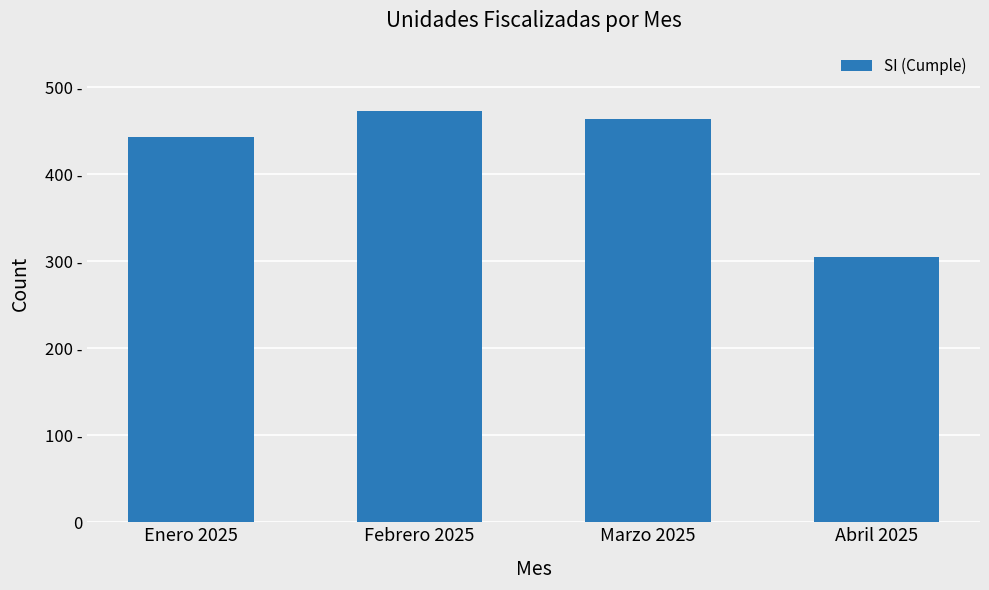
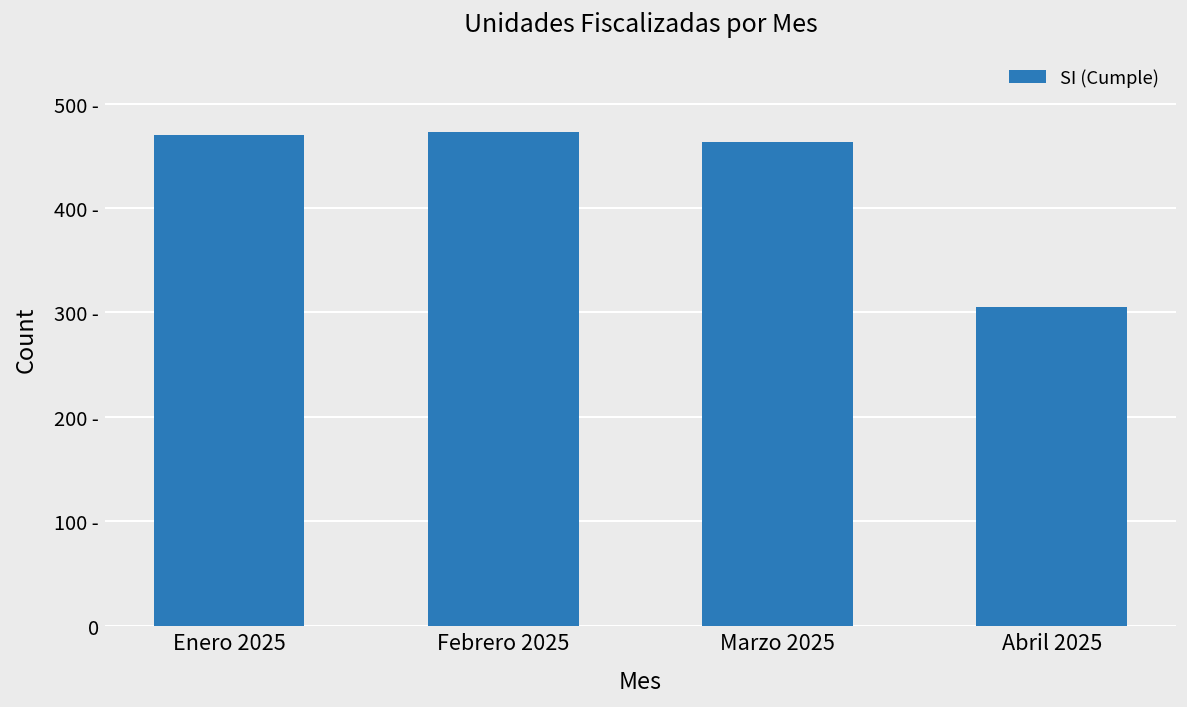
  {
-   "Enero 2025": "440 -",
+   "Enero 2025": "470 -",
    "Febrero 2025": "470 -",
    "Marzo 2025": "460 -",
    "Abril 2025": "310 -"
  }
